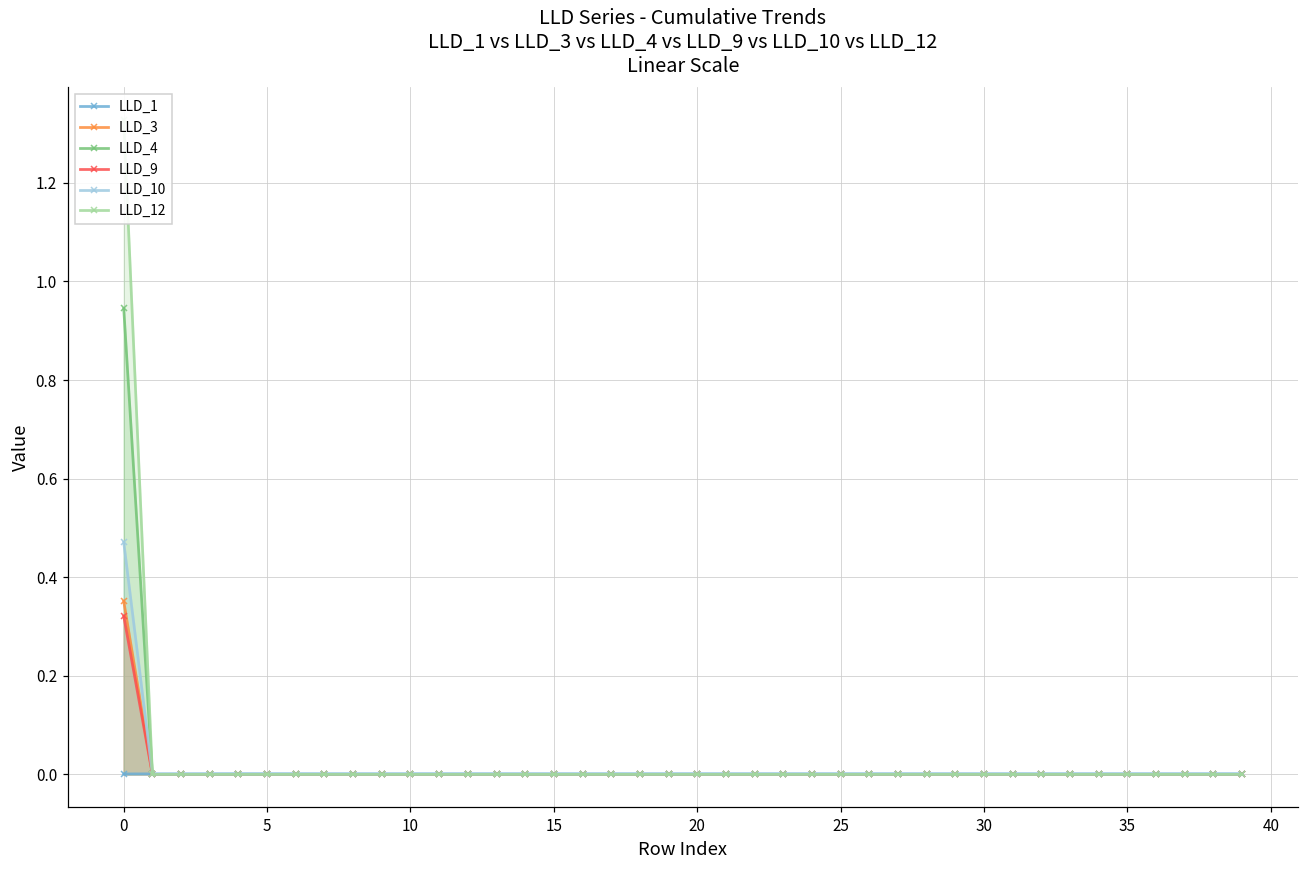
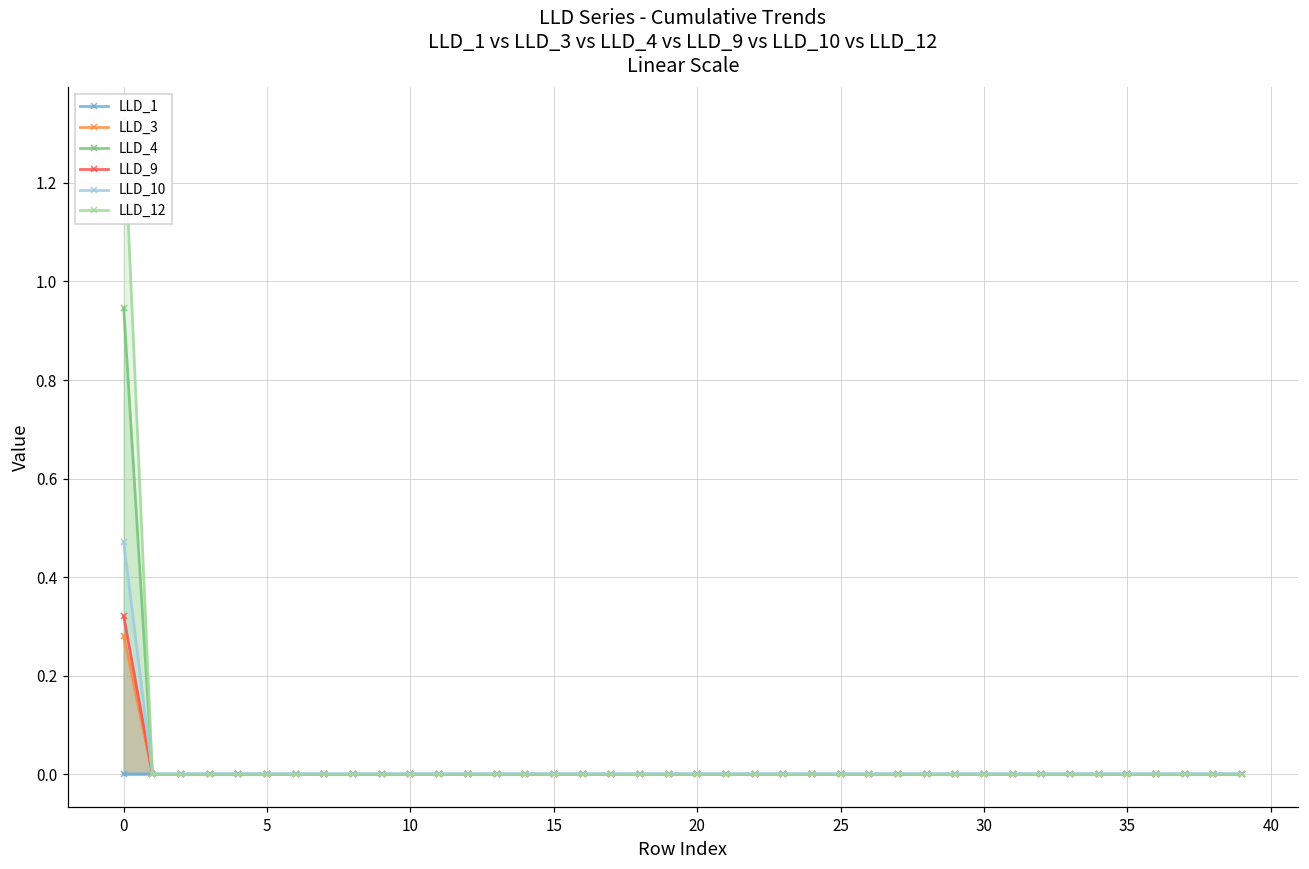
  {
    "LLD_3": {
-     "0": 0.35
+     "0": 0.28
    },
    "LLD_4": {
      "0": 0.95
    },
    "LLD_9": {
      "0": 0.32
    }
  }
